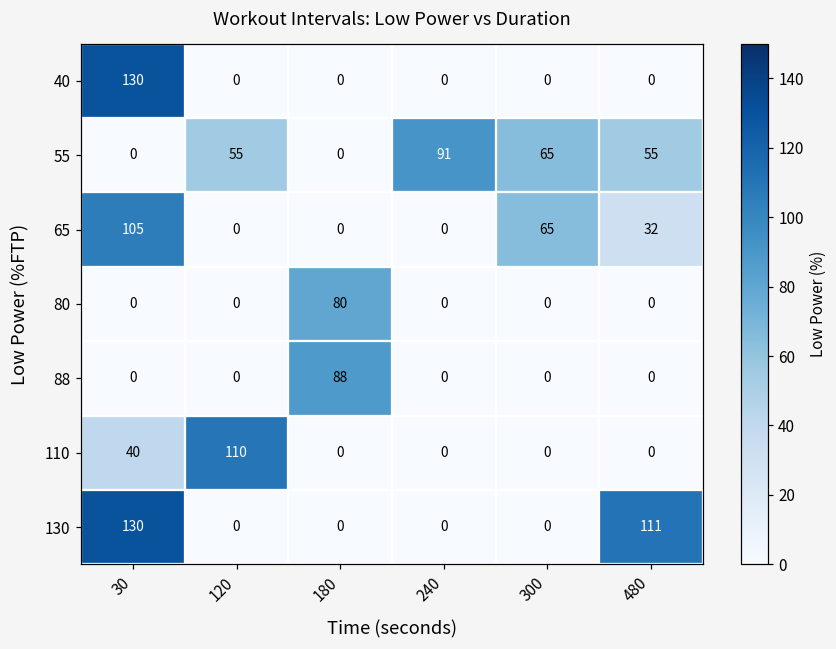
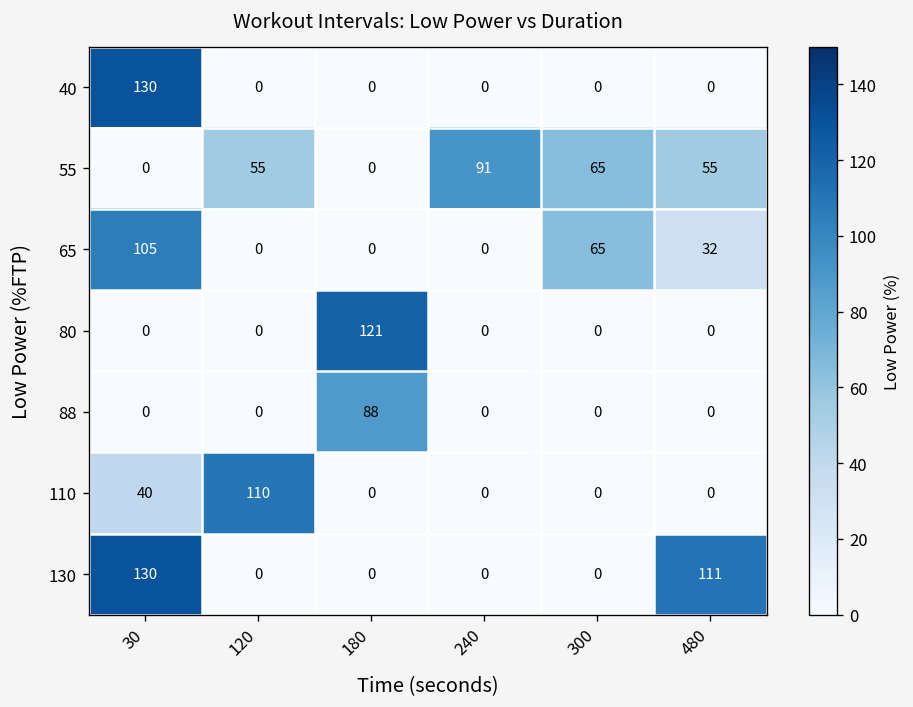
  {
    "40": {
      "30": 130,
      "120": 0,
      "180": 0,
      "240": 0,
      "300": 0,
      "480": 0
    },
    "55": {
      "30": 0,
      "120": 55,
      "180": 0,
      "240": 91,
      "300": 65,
      "480": 55
    },
    "65": {
      "30": 105,
      "120": 0,
      "180": 0,
      "240": 0,
      "300": 65,
      "480": 32
    },
    "80": {
      "30": 0,
      "120": 0,
-     "180": 80,
+     "180": 121,
      "240": 0,
      "300": 0,
      "480": 0
    },
    "88": {
      "30": 0,
      "120": 0,
      "180": 88,
      "240": 0,
      "300": 0,
      "480": 0
    },
    "110": {
      "30": 40,
      "120": 110,
      "180": 0,
      "240": 0,
      "300": 0,
      "480": 0
    },
    "130": {
      "30": 130,
      "120": 0,
      "180": 0,
      "240": 0,
      "300": 0,
      "480": 111
    }
  }
